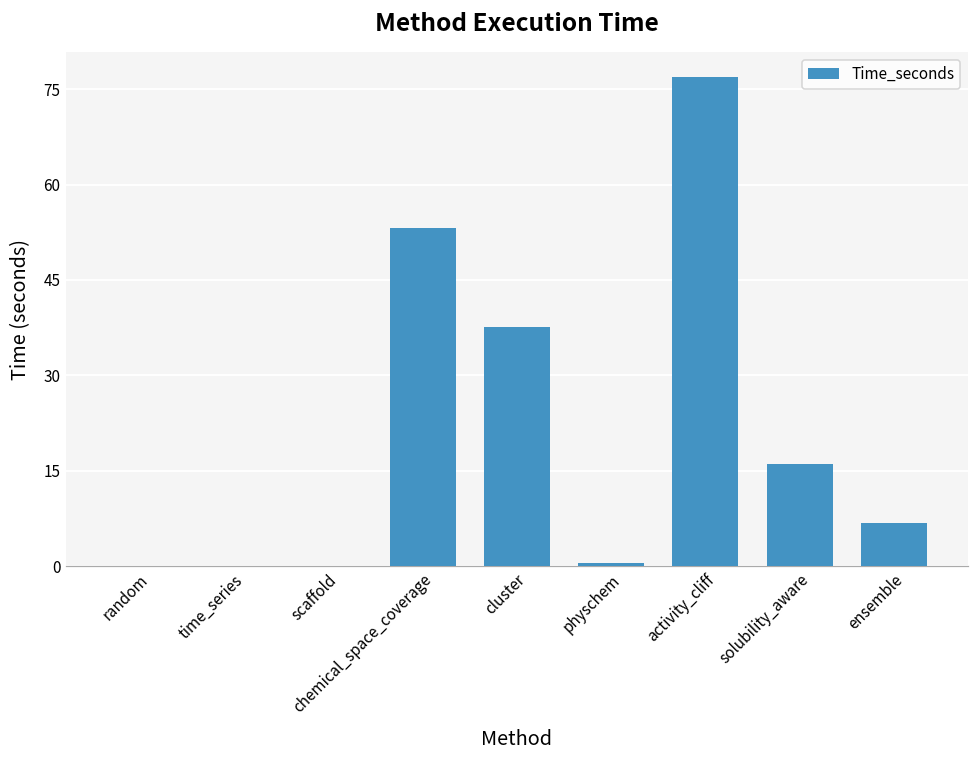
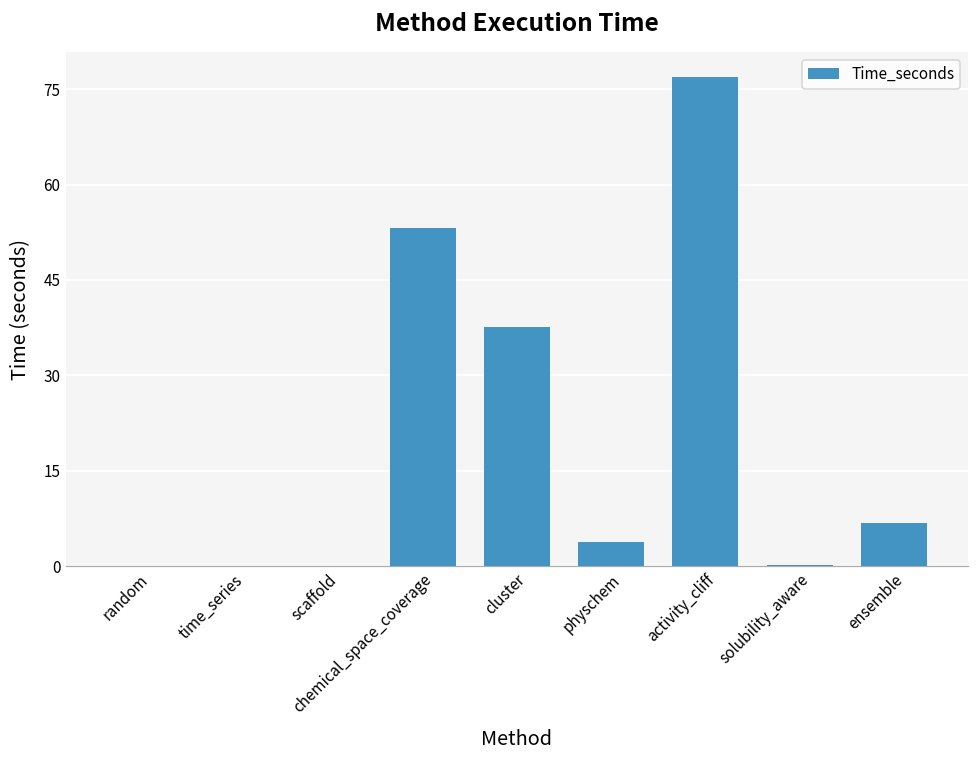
  {
    "chemical_space_coverage": 53,
    "cluster": 38,
-   "physchem": 1,
+   "physchem": 4,
    "activity_cliff": 77,
-   "solubility_aware": 16,
+   "solubility_aware": 0,
    "ensemble": 7
  }
